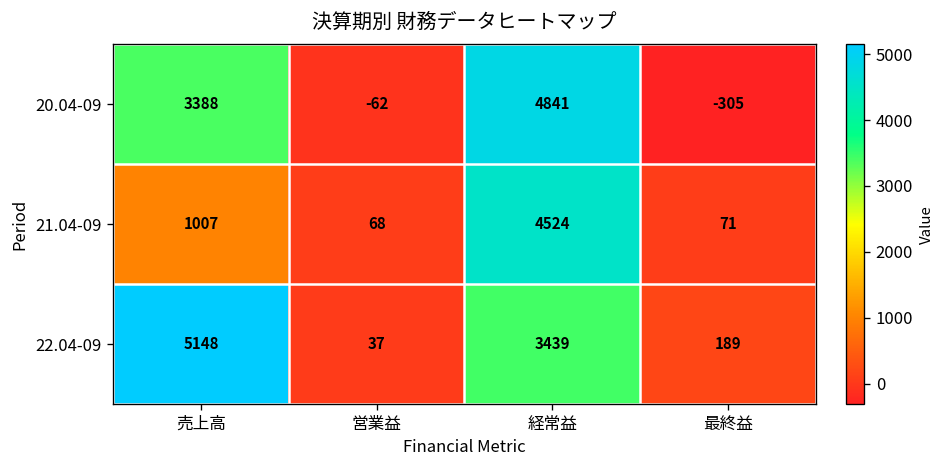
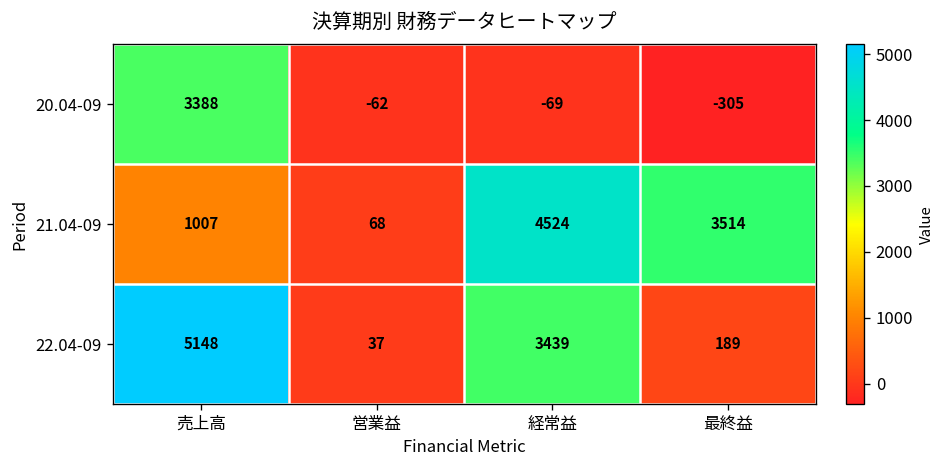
  {
    "20.04-09": {
      "売上高": 3388,
      "営業益": -62,
-     "経常益": 4841,
+     "経常益": -69,
      "最終益": -305
    },
    "21.04-09": {
      "売上高": 1007,
      "営業益": 68,
      "経常益": 4524,
-     "最終益": 71
+     "最終益": 3514
    },
    "22.04-09": {
      "売上高": 5148,
      "営業益": 37,
      "経常益": 3439,
      "最終益": 189
    }
  }
